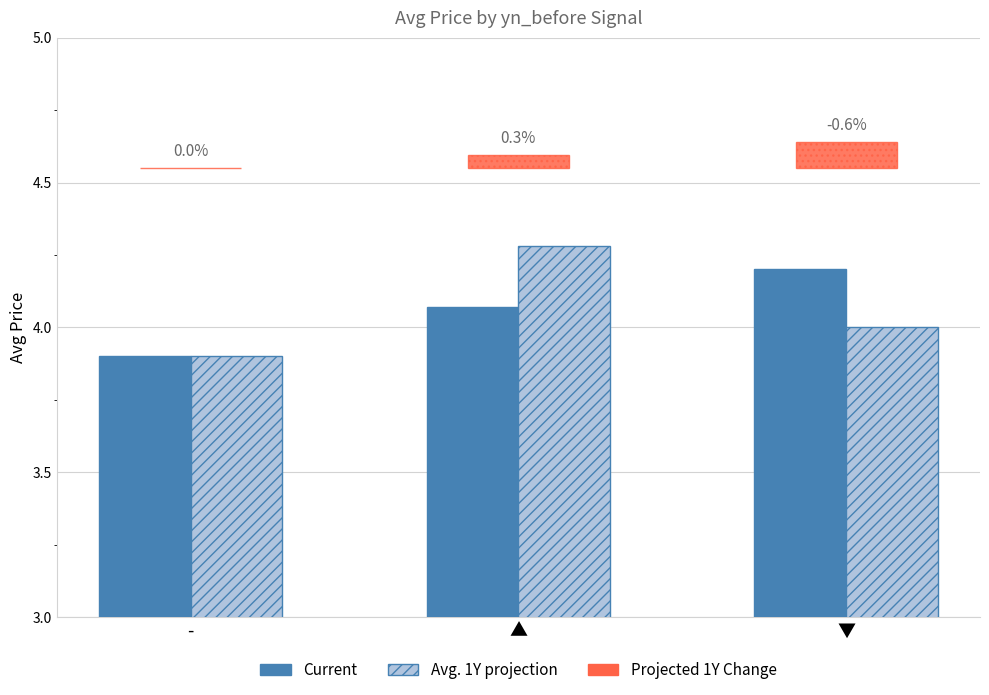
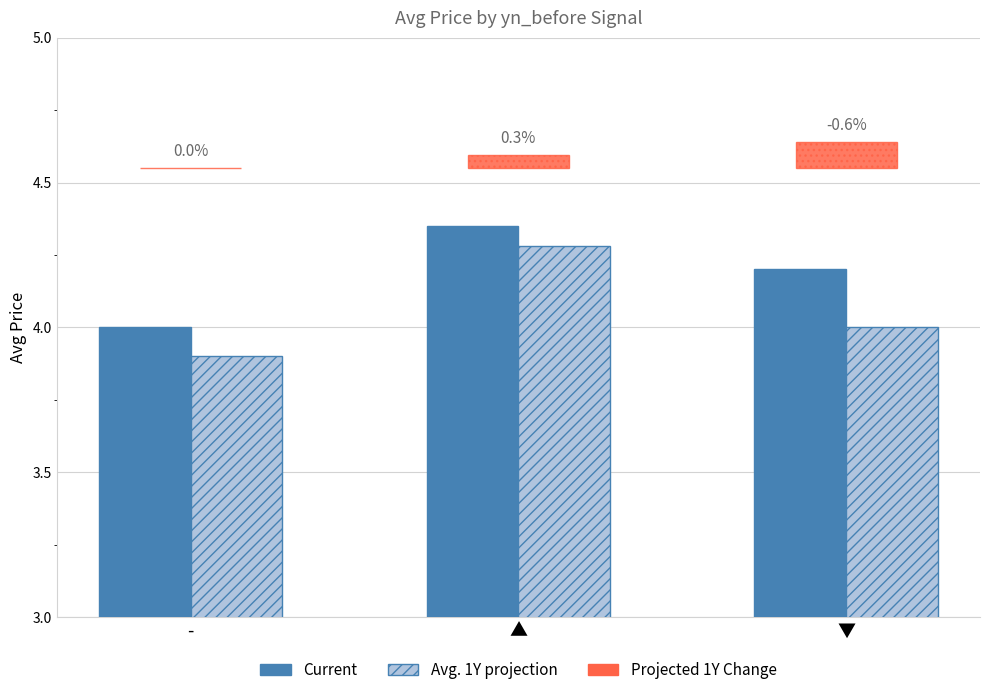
  {
    "Current": {
-     "-": "3.9",
-     "▲": "4.07",
+     "-": "4.0",
+     "▲": "4.35",
      "▼": "4.20"
    },
    "Avg. 1Y projection": {
      "-": "3.90",
      "▲": "4.28",
      "▼": "4.00"
    },
    "Projected 1Y Change": {
      "-": "0.0%"
    }
  }
